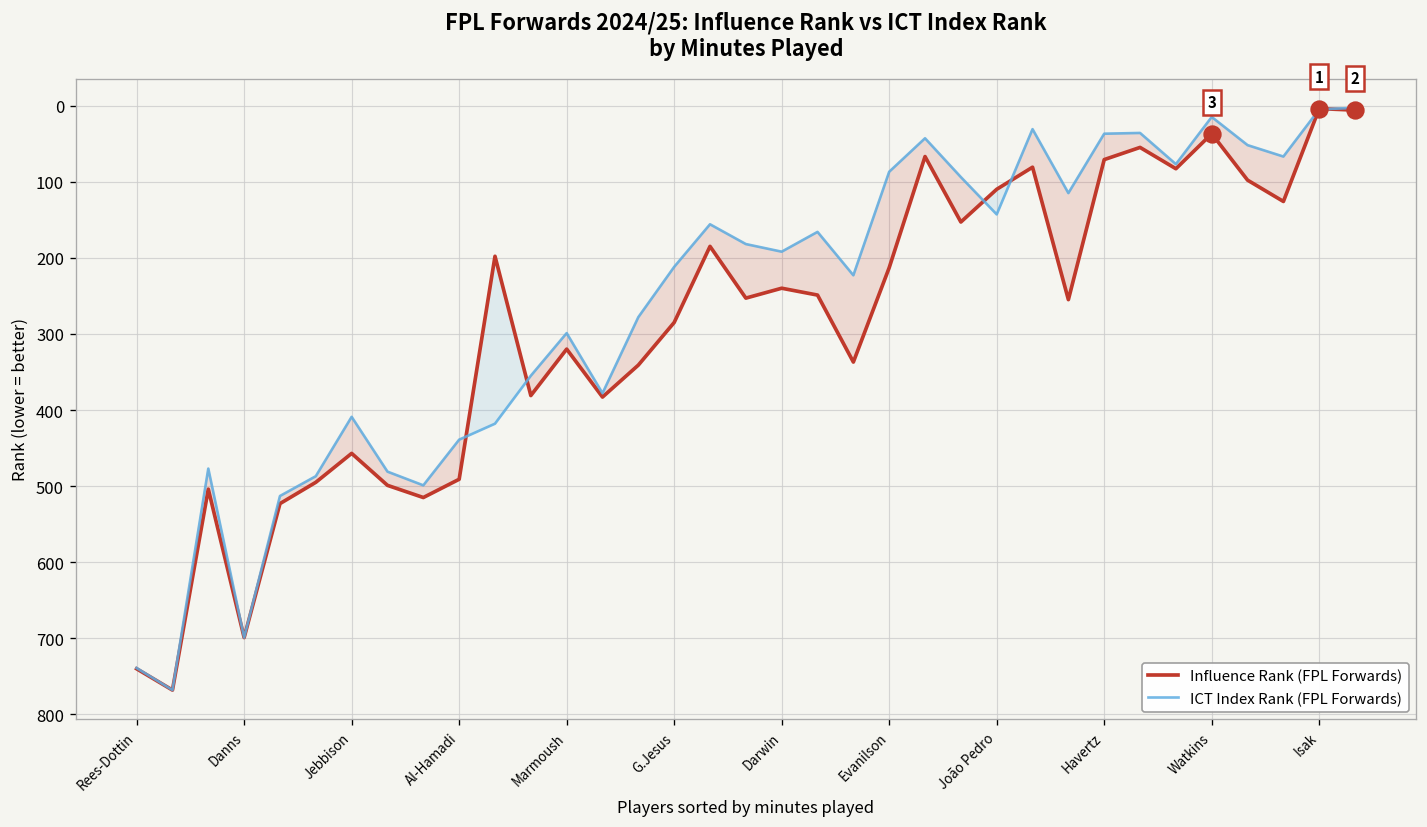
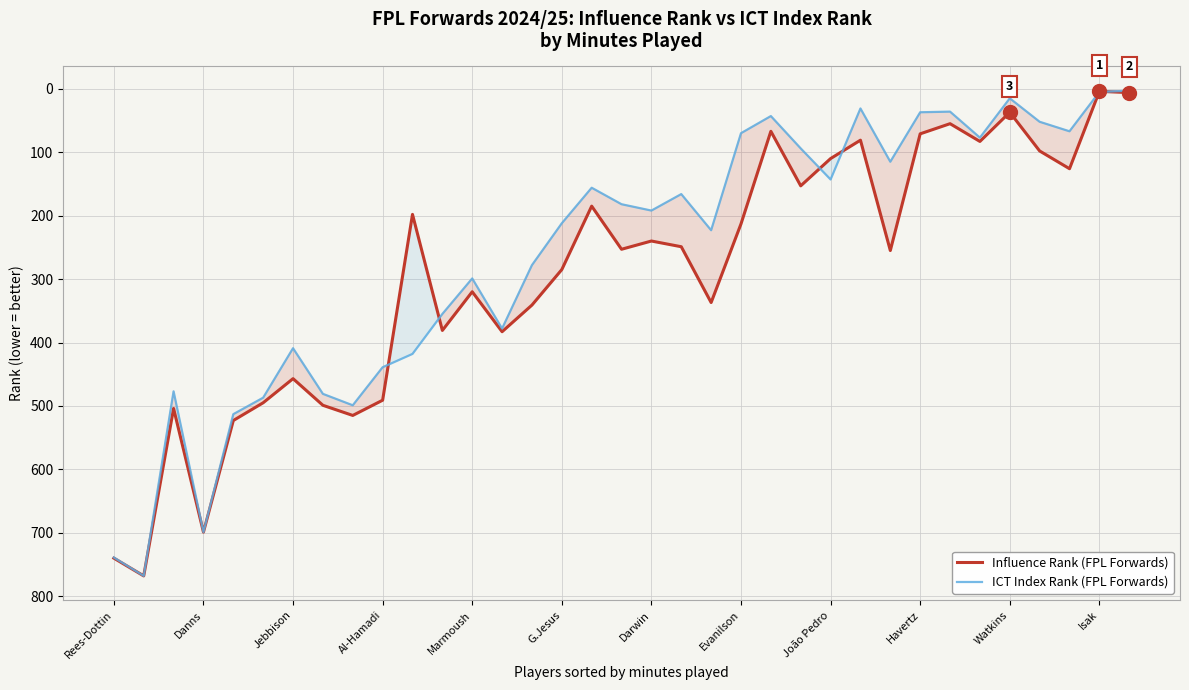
  {
    "ICT Index Rank (FPL Forwards)": {
      "G.Jesus": 210,
      "Darwin": 190,
-     "Evanilson": 90,
+     "Evanilson": 70,
      "João Pedro": 140
    }
  }
